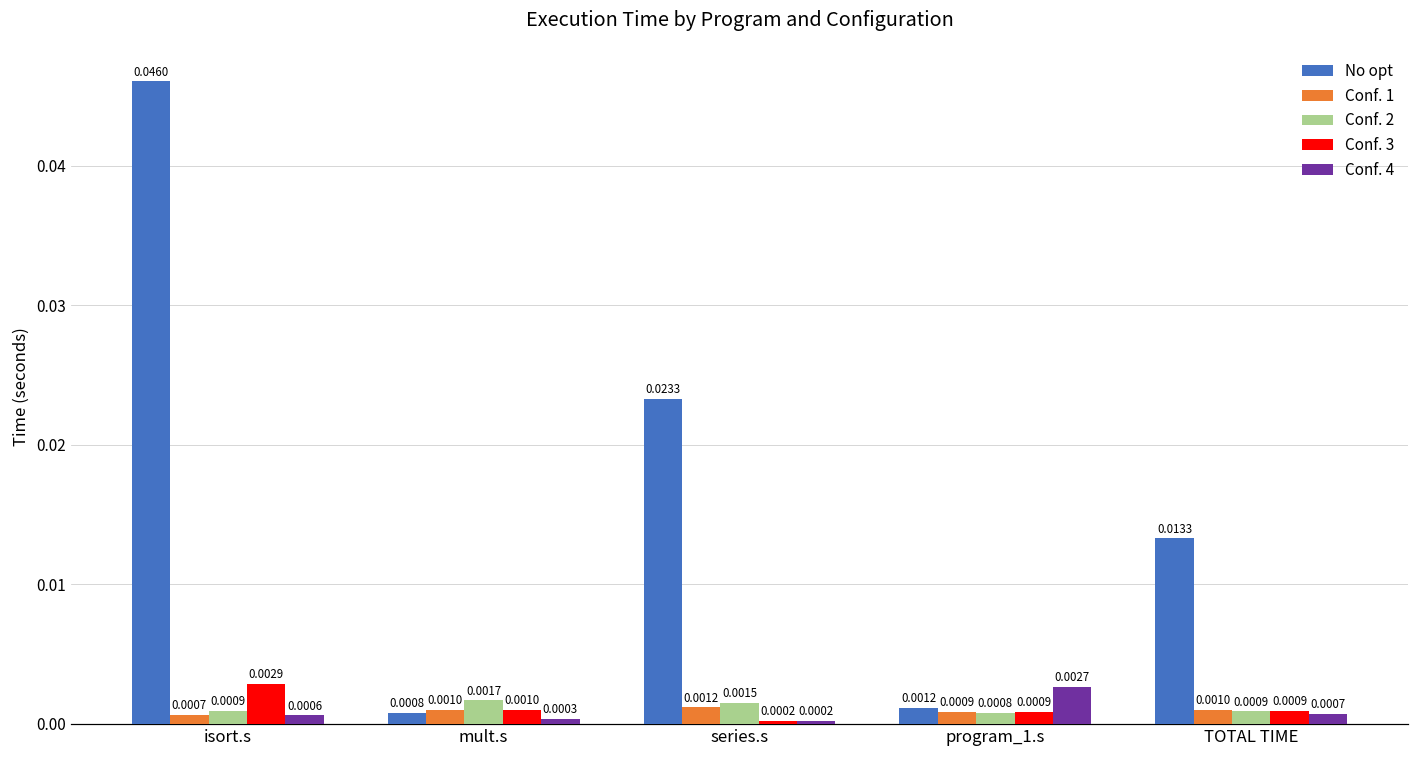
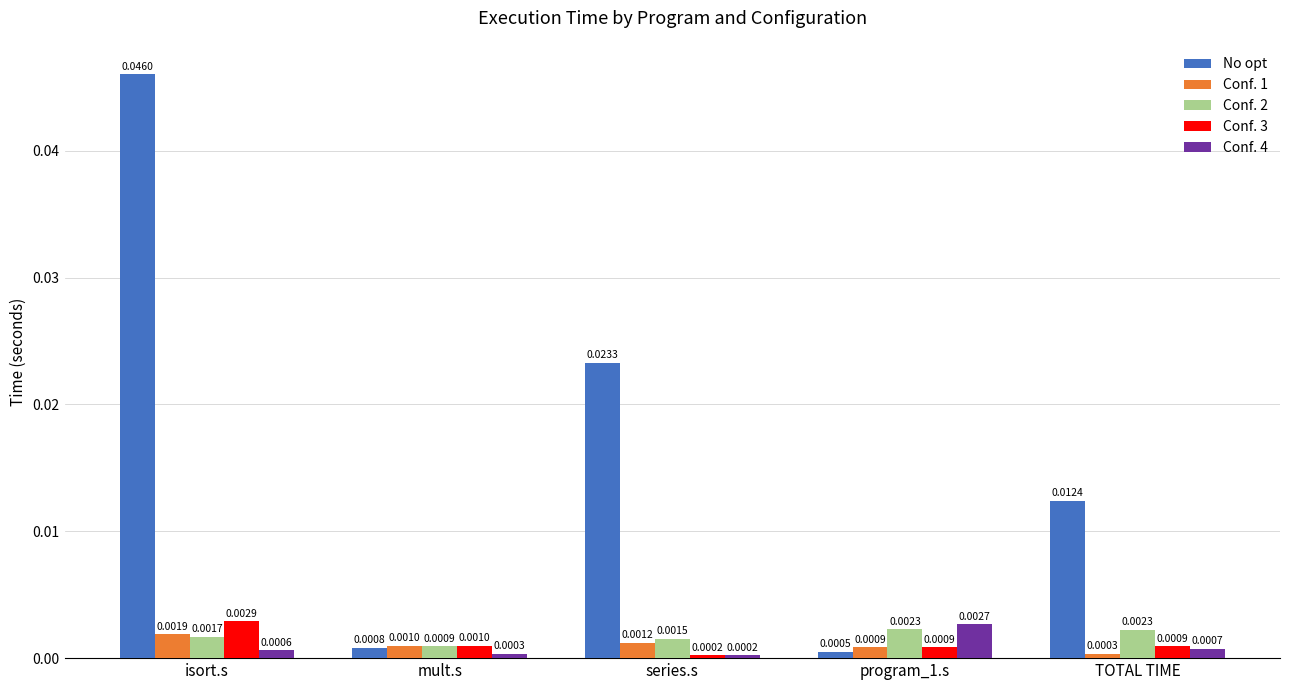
  {
    "No opt": {
      "isort.s": 0.0460,
      "mult.s": 0.0008,
      "series.s": 0.0233,
-     "program_1.s": 0.0012,
-     "TOTAL TIME": 0.0133
+     "program_1.s": 0.0005,
+     "TOTAL TIME": 0.0124
    },
    "Conf. 1": {
-     "isort.s": 0.0007,
+     "isort.s": 0.0019,
      "mult.s": 0.0010,
      "series.s": 0.0012,
      "program_1.s": 0.0009,
-     "TOTAL TIME": 0.0010
+     "TOTAL TIME": 0.0003
    },
    "Conf. 2": {
-     "isort.s": 0.0009,
-     "mult.s": 0.0017,
+     "isort.s": 0.0017,
+     "mult.s": 0.0009,
      "series.s": 0.0015,
-     "program_1.s": 0.0008,
-     "TOTAL TIME": 0.0009
+     "program_1.s": 0.0023,
+     "TOTAL TIME": 0.0023
    },
    "Conf. 3": {
      "isort.s": 0.0029,
      "mult.s": 0.0010,
      "series.s": 0.0002,
      "program_1.s": 0.0009,
      "TOTAL TIME": 0.0009
    },
    "Conf. 4": {
      "isort.s": 0.0006,
      "mult.s": 0.0003,
      "series.s": 0.0002,
      "program_1.s": 0.0027,
      "TOTAL TIME": 0.0007
    }
  }
